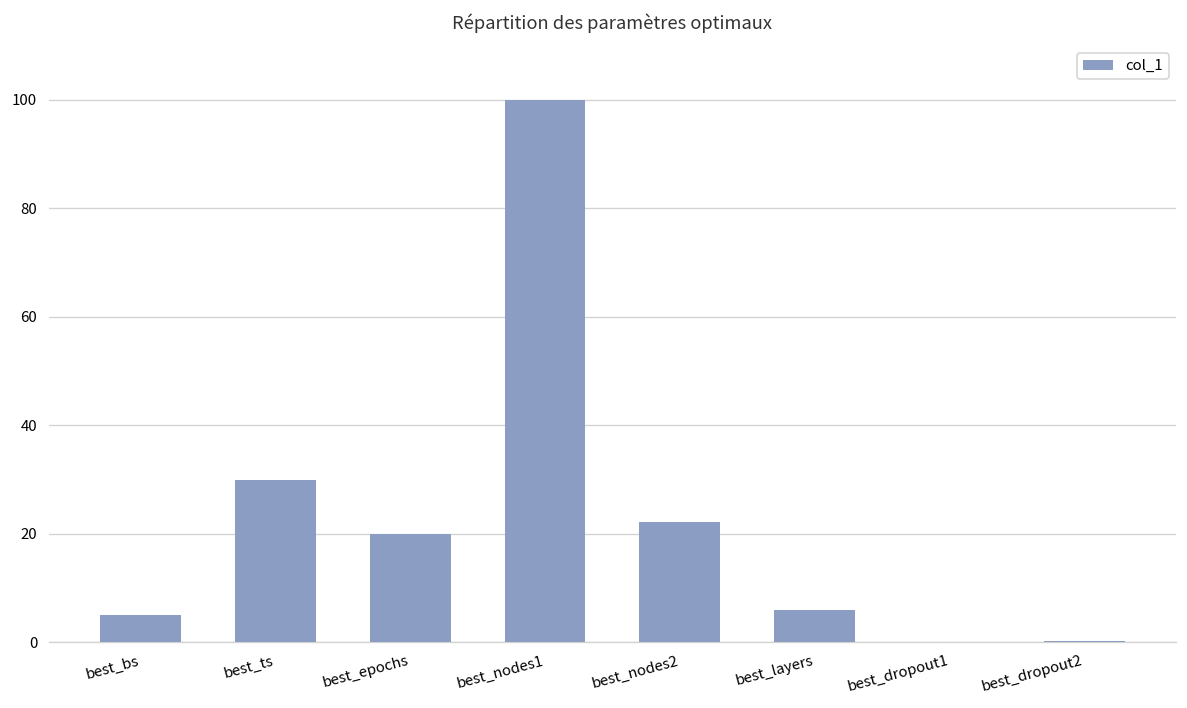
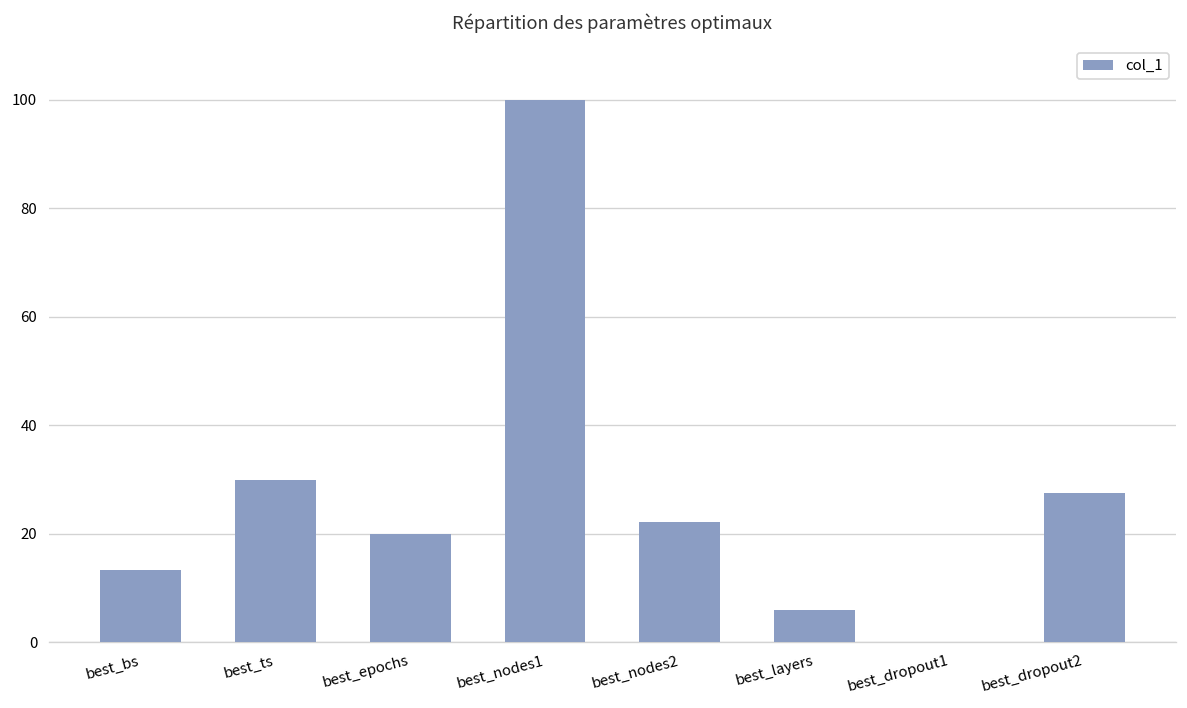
  {
-   "best_bs": 5,
+   "best_bs": 13,
    "best_ts": 30,
    "best_epochs": 20,
    "best_nodes1": 100,
    "best_nodes2": 22,
    "best_layers": 6,
-   "best_dropout2": 0
+   "best_dropout2": 27
  }
